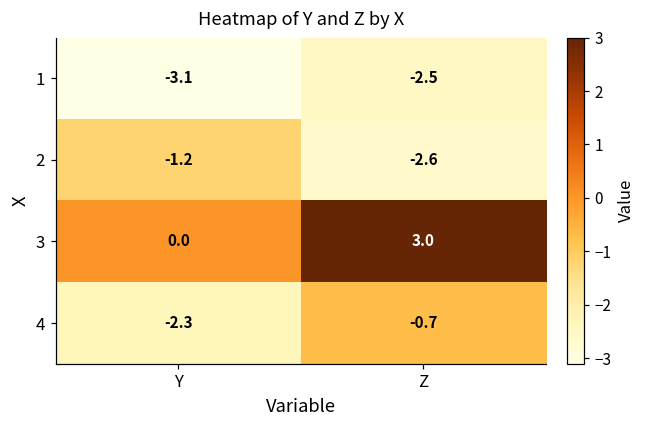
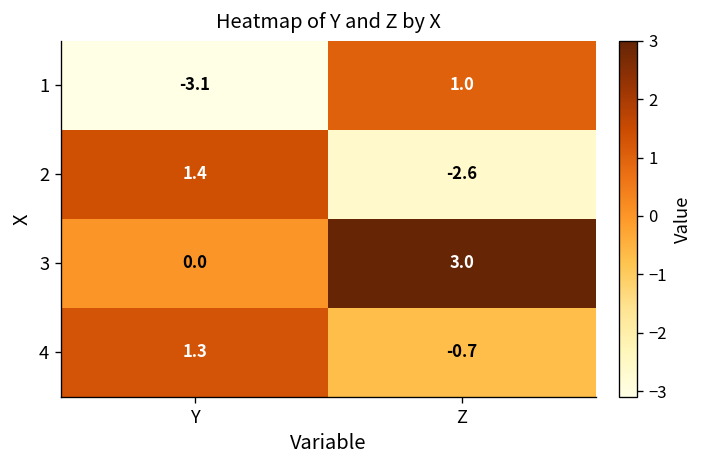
  {
    "1": {
      "Y": -3.1,
-     "Z": -2.5
+     "Z": 1.0
    },
    "2": {
-     "Y": -1.2,
+     "Y": 1.4,
      "Z": -2.6
    },
    "3": {
      "Y": 0.0,
      "Z": 3.0
    },
    "4": {
-     "Y": -2.3,
+     "Y": 1.3,
      "Z": -0.7
    }
  }
